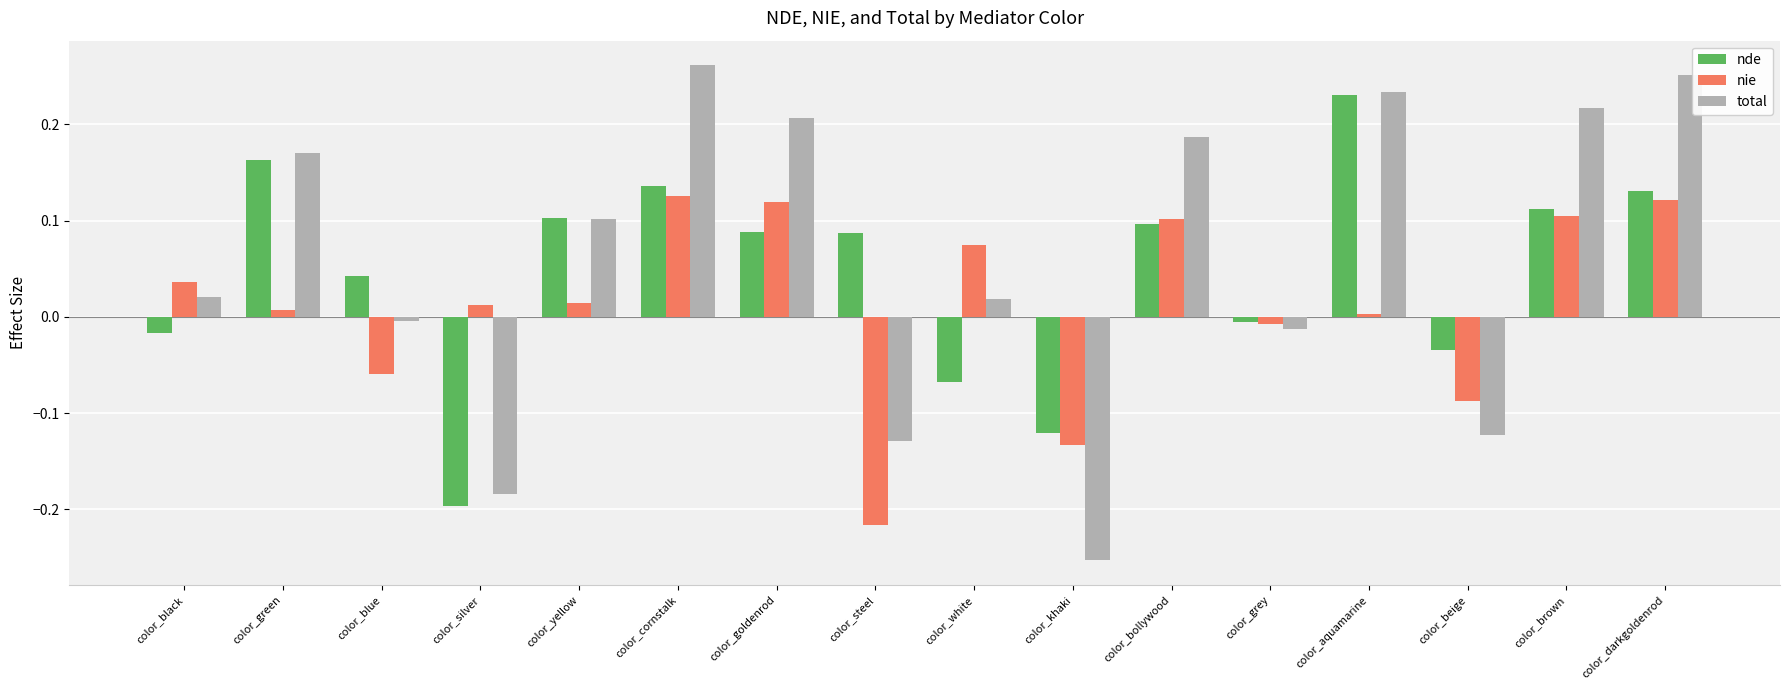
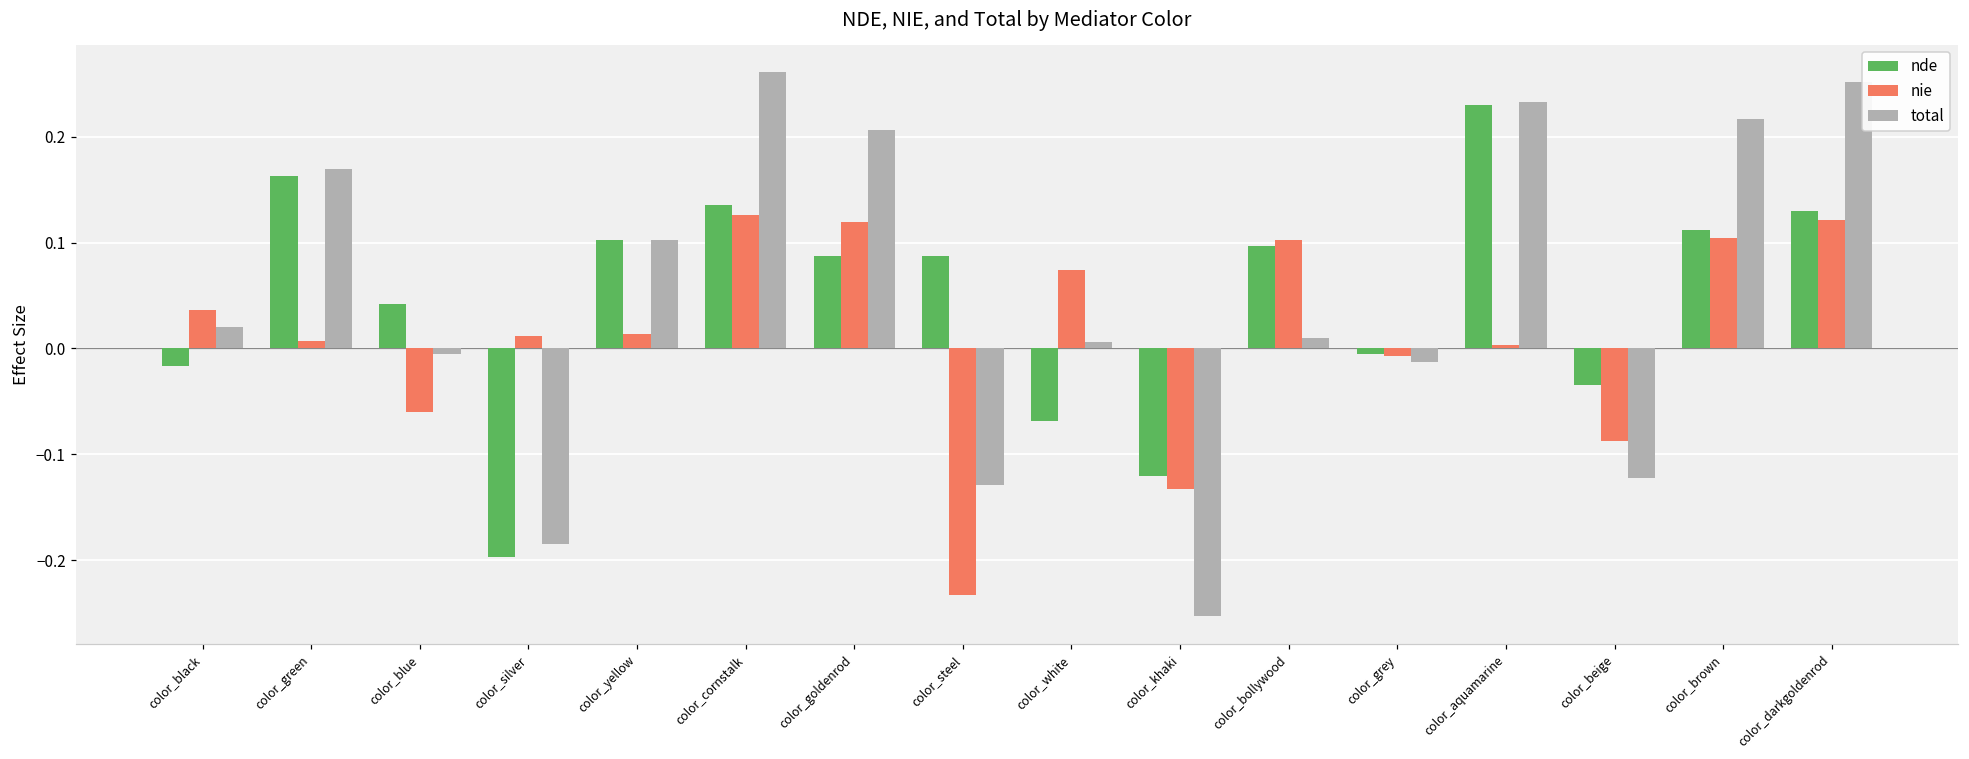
  {
    "nde": {
      "color_black": -0.02,
      "color_green": 0.16,
      "color_blue": 0.04,
      "color_silver": -0.20,
      "color_yellow": 0.10,
      "color_cornstalk": 0.14,
      "color_goldenrod": 0.09,
      "color_steel": 0.09,
      "color_white": -0.07,
      "color_khaki": -0.12,
      "color_bollywood": 0.10,
      "color_grey": -0.01,
      "color_aquamarine": 0.23,
      "color_beige": -0.03,
      "color_brown": 0.11,
      "color_darkgoldenrod": 0.13
    },
    "nie": {
      "color_black": 0.04,
      "color_green": 0.01,
      "color_blue": -0.06,
      "color_silver": 0.01,
      "color_yellow": 0.01,
      "color_cornstalk": 0.13,
      "color_goldenrod": 0.12,
-     "color_steel": -0.22,
+     "color_steel": -0.23,
      "color_white": 0.07,
      "color_khaki": -0.13,
      "color_bollywood": 0.10,
      "color_grey": -0.01,
      "color_aquamarine": 0.00,
      "color_beige": -0.09,
      "color_brown": 0.10,
      "color_darkgoldenrod": 0.12
    },
    "total": {
      "color_black": 0.02,
      "color_green": 0.17,
      "color_blue": 0.00,
      "color_silver": -0.18,
      "color_yellow": 0.10,
      "color_cornstalk": 0.26,
      "color_goldenrod": 0.21,
      "color_steel": -0.13,
-     "color_white": 0.02,
+     "color_white": 0.01,
      "color_khaki": -0.25,
-     "color_bollywood": 0.19,
+     "color_bollywood": 0.01,
      "color_grey": -0.01,
      "color_aquamarine": 0.23,
      "color_beige": -0.12,
      "color_brown": 0.22,
      "color_darkgoldenrod": 0.25
    }
  }
